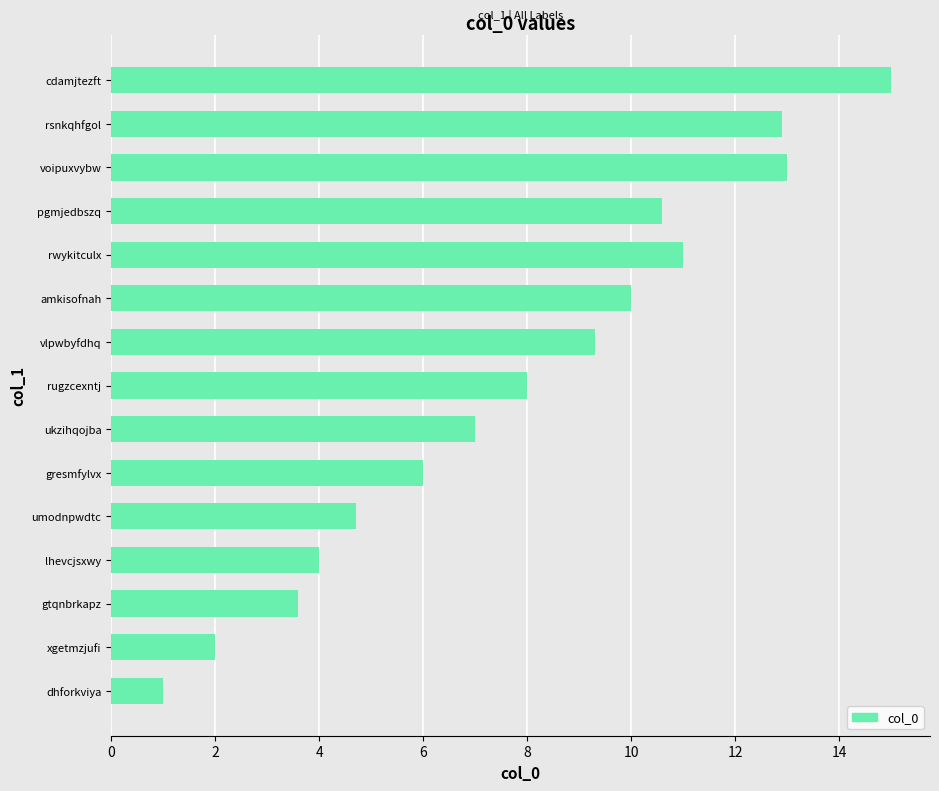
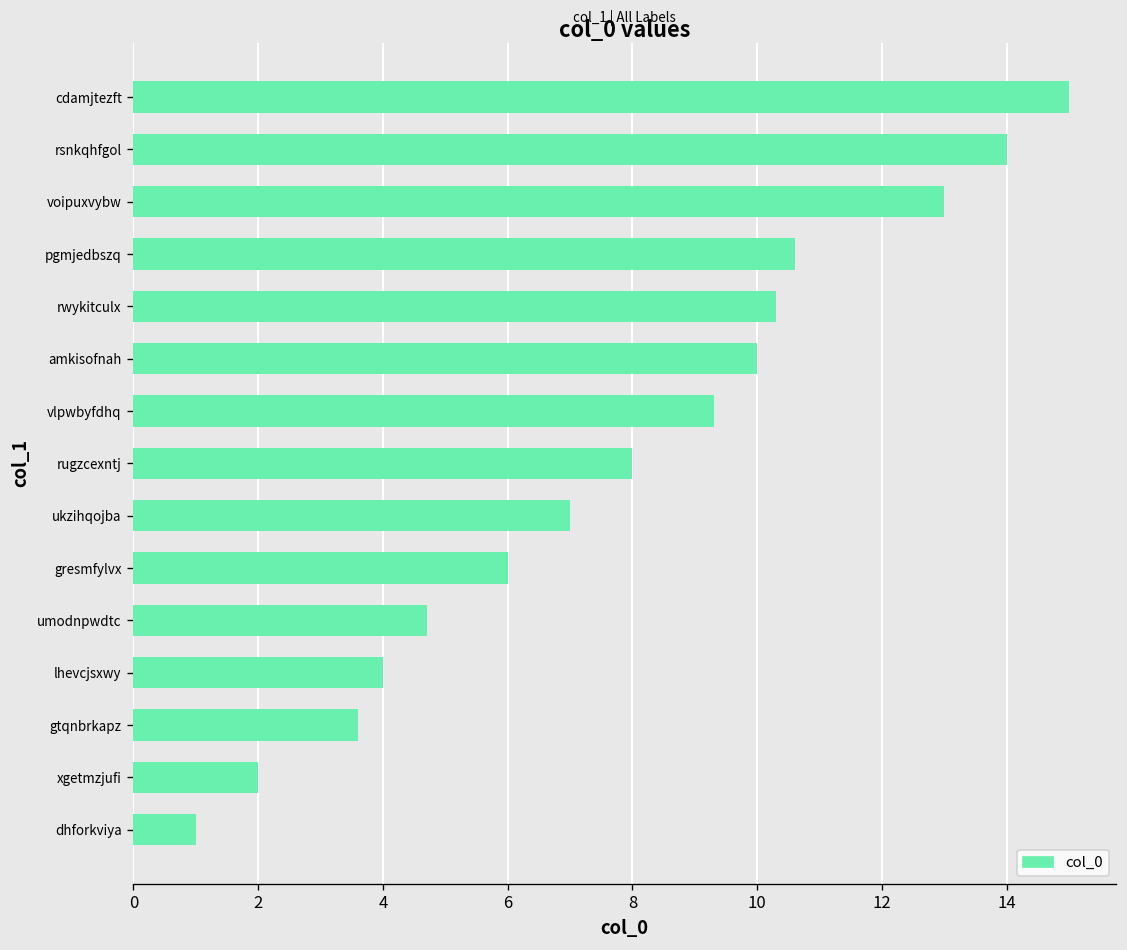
  {
    "cdamjtezft": 15.0,
-   "rsnkqhfgol": 12.9,
+   "rsnkqhfgol": 14.0,
    "voipuxvybw": 13.0,
    "pgmjedbszq": 10.6,
-   "rwykitculx": 11.0,
+   "rwykitculx": 10.3,
    "amkisofnah": 10.0,
    "vlpwbyfdhq": 9.3,
    "rugzcexntj": 8.0,
    "ukzihqojba": 7.0,
    "gresmfylvx": 6.0,
    "umodnpwdtc": 4.7,
    "lhevcjsxwy": 4.0,
    "gtqnbrkapz": 3.6,
    "xgetmzjufi": 2.0,
    "dhforkviya": 1.0
  }
